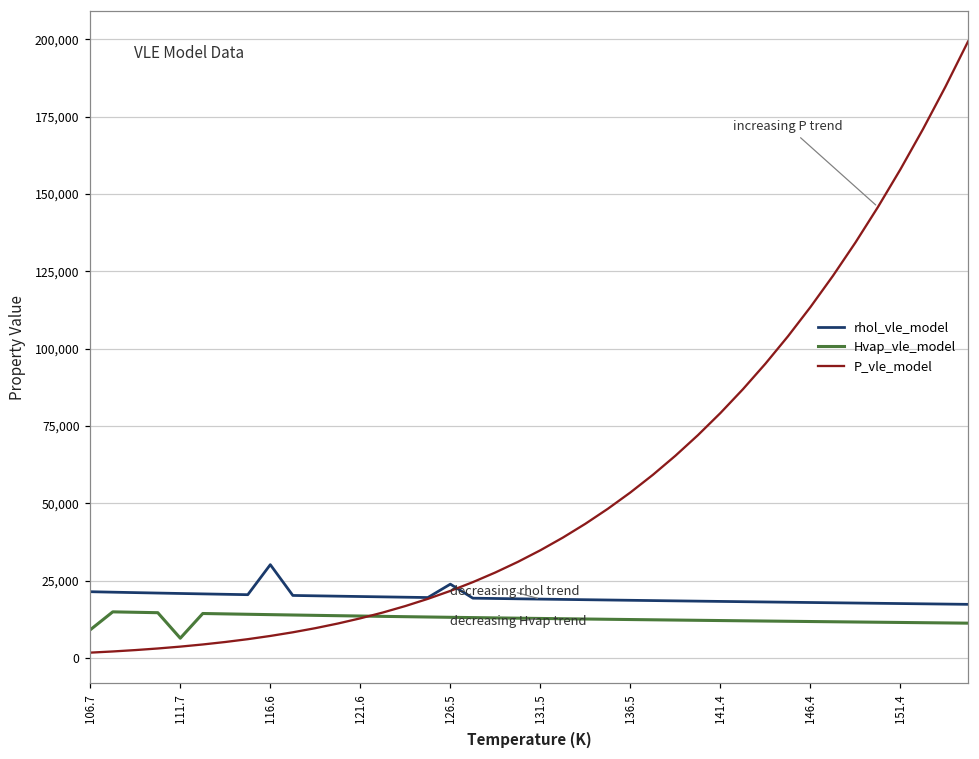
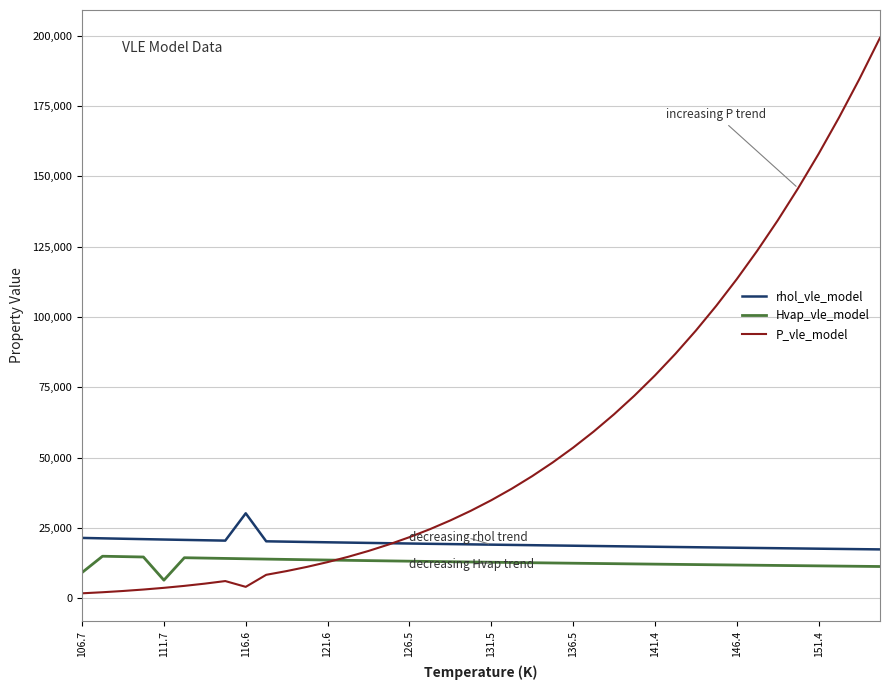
  {
    "rhol_vle_model": {
      "106.7": "21,000",
      "111.7": "21,000",
      "116.6": "30,000",
      "121.6": "20,000",
-     "126.5": "24,000",
+     "126.5": "19,000",
      "131.5": "19,000",
      "136.5": "19,000",
      "141.4": "18,000",
      "146.4": "18,000",
      "151.4": "18,000"
    },
    "Hvap_vle_model": {
      "106.7": "9,000",
      "111.7": "6,000",
      "116.6": "14,000",
      "126.5": "13,000",
      "131.5": "13,000",
      "136.5": "12,000",
      "141.4": "12,000",
      "146.4": "12,000",
      "151.4": "12,000"
    },
    "P_vle_model": {
      "106.7": "2,000",
      "111.7": "4,000",
-     "116.6": "7,000",
+     "116.6": "4,000",
      "126.5": "22,000",
      "131.5": "35,000",
      "136.5": "54,000",
      "141.4": "79,000",
      "146.4": "113,000",
      "151.4": "158,000"
    }
  }
